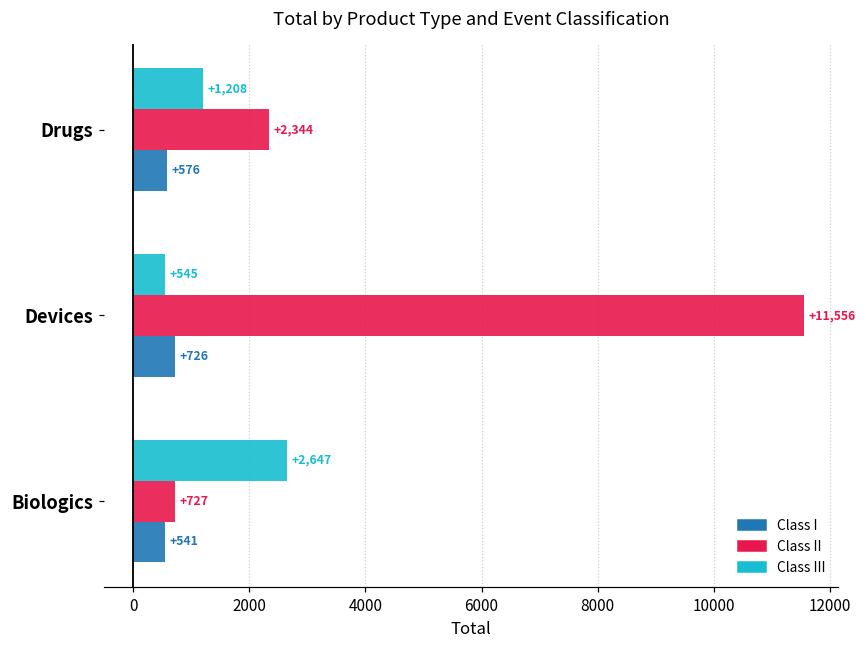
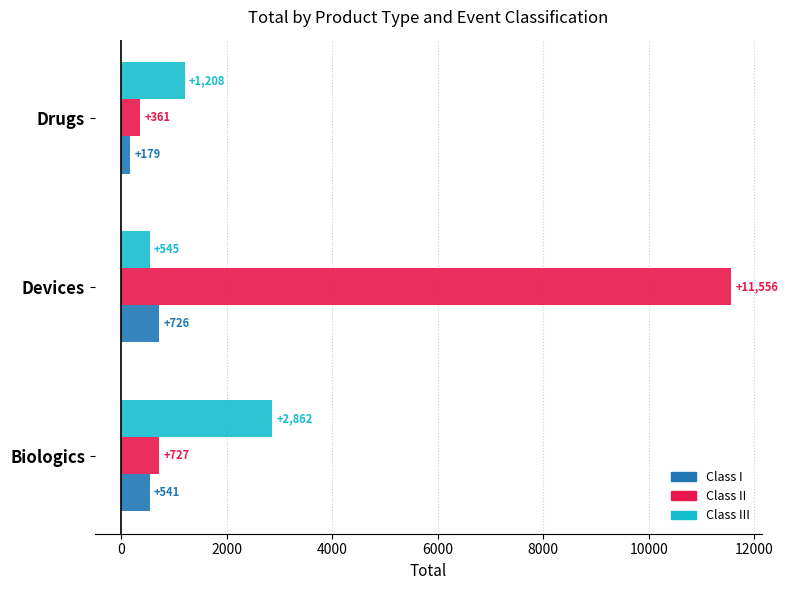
  {
    "Class I": {
-     "Drugs": "+576",
+     "Drugs": "+179",
      "Devices": "+726",
      "Biologics": "+541"
    },
    "Class II": {
-     "Drugs": "+2,344",
+     "Drugs": "+361",
      "Devices": "+11,556",
      "Biologics": "+727"
    },
    "Class III": {
      "Drugs": "+1,208",
      "Devices": "+545",
-     "Biologics": "+2,647"
+     "Biologics": "+2,862"
    }
  }
